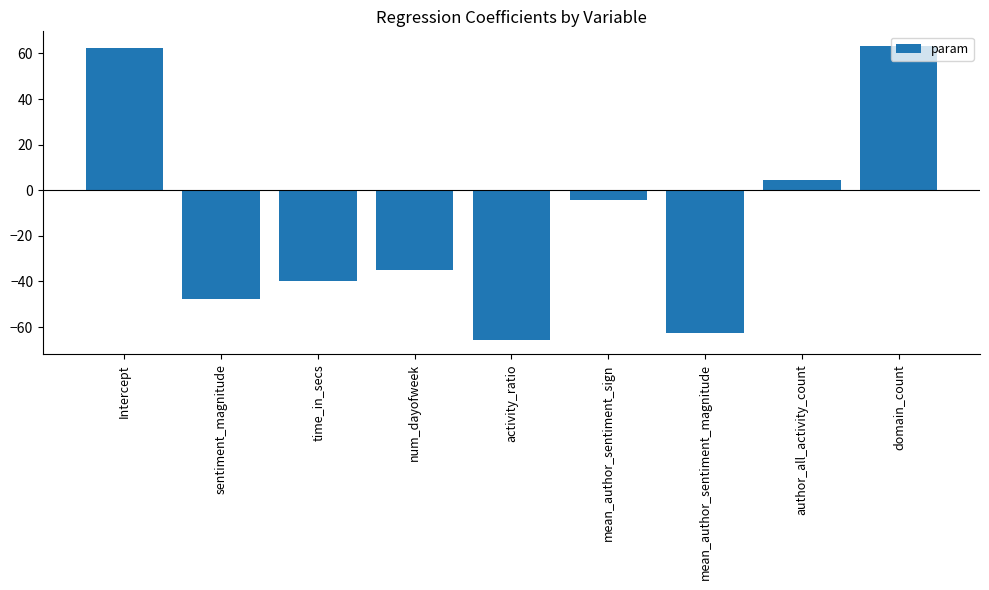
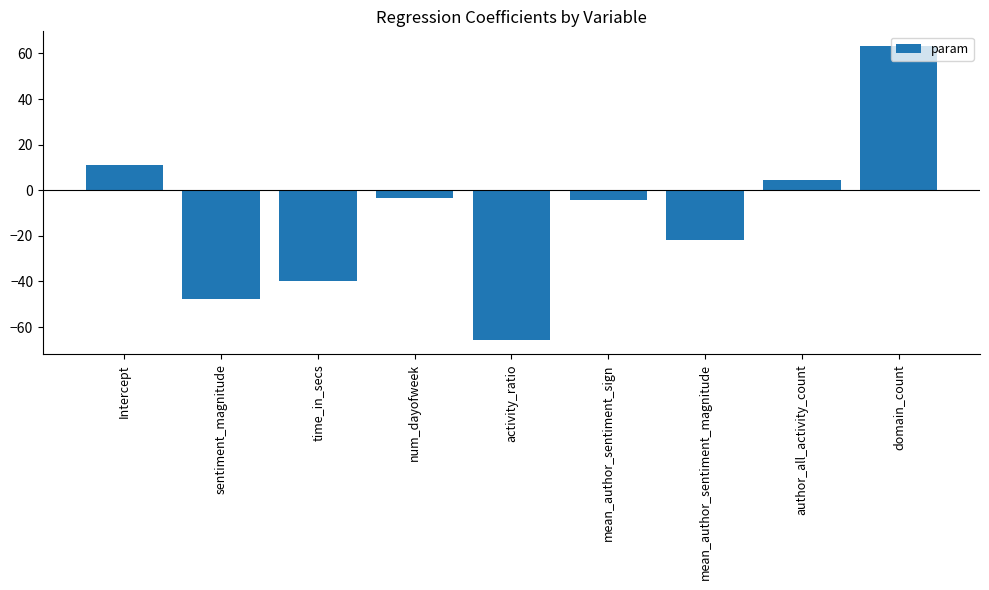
  {
-   "Intercept": 62,
+   "Intercept": 11,
    "sentiment_magnitude": -48,
    "time_in_secs": -40,
-   "num_dayofweek": -35,
+   "num_dayofweek": -3,
    "activity_ratio": -65,
    "mean_author_sentiment_sign": -4,
-   "mean_author_sentiment_magnitude": -62,
+   "mean_author_sentiment_magnitude": -22,
    "author_all_activity_count": 5
  }
